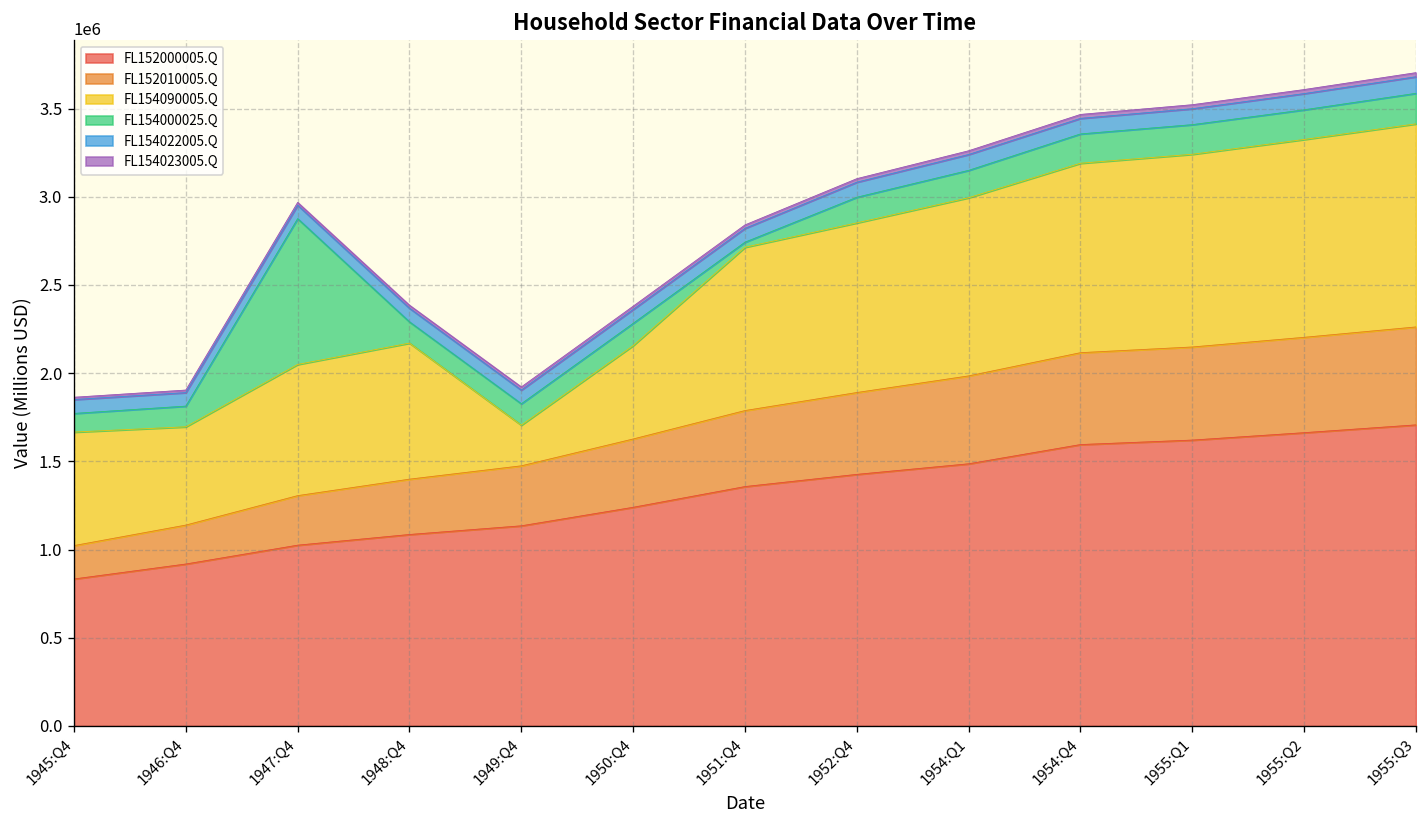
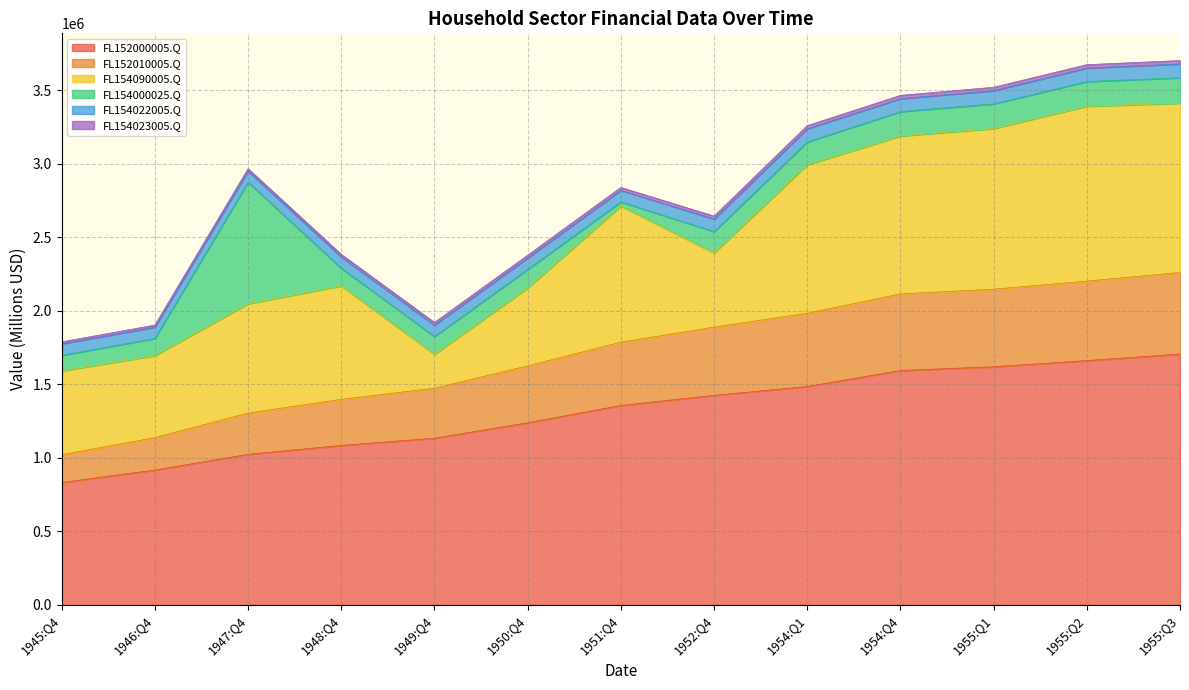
  {
    "FL154090005.Q": {
-     "1945:Q4": 640000,
+     "1945:Q4": 570000,
      "1946:Q4": 560000,
      "1947:Q4": 740000,
      "1948:Q4": 770000,
      "1949:Q4": 230000,
      "1950:Q4": 530000,
      "1951:Q4": 930000,
-     "1952:Q4": 960000,
+     "1952:Q4": 500000,
      "1954:Q1": 1010000,
      "1954:Q4": 1070000,
      "1955:Q1": 1090000,
-     "1955:Q2": 1120000,
+     "1955:Q2": 1190000,
      "1955:Q3": 1150000
    },
    "FL154000025.Q": {
      "1945:Q4": 110000,
      "1946:Q4": 120000,
      "1947:Q4": 830000,
      "1948:Q4": 120000,
      "1949:Q4": 120000,
      "1950:Q4": 130000,
      "1951:Q4": 30000,
      "1952:Q4": 150000,
      "1954:Q1": 160000,
      "1954:Q4": 170000,
      "1955:Q1": 170000,
      "1955:Q2": 170000,
      "1955:Q3": 170000
    },
    "FL154022005.Q": {
      "1949:Q4": 80000,
      "1950:Q4": 80000,
      "1951:Q4": 80000,
      "1952:Q4": 90000,
      "1954:Q1": 90000,
      "1954:Q4": 90000,
      "1955:Q1": 90000,
      "1955:Q2": 90000,
      "1955:Q3": 90000
    },
    "FL154023005.Q": {
      "1949:Q4": 20000,
      "1950:Q4": 20000,
      "1951:Q4": 20000,
      "1952:Q4": 20000,
      "1954:Q1": 20000,
      "1954:Q4": 20000,
      "1955:Q1": 20000,
      "1955:Q2": 20000,
      "1955:Q3": 20000
    }
  }
